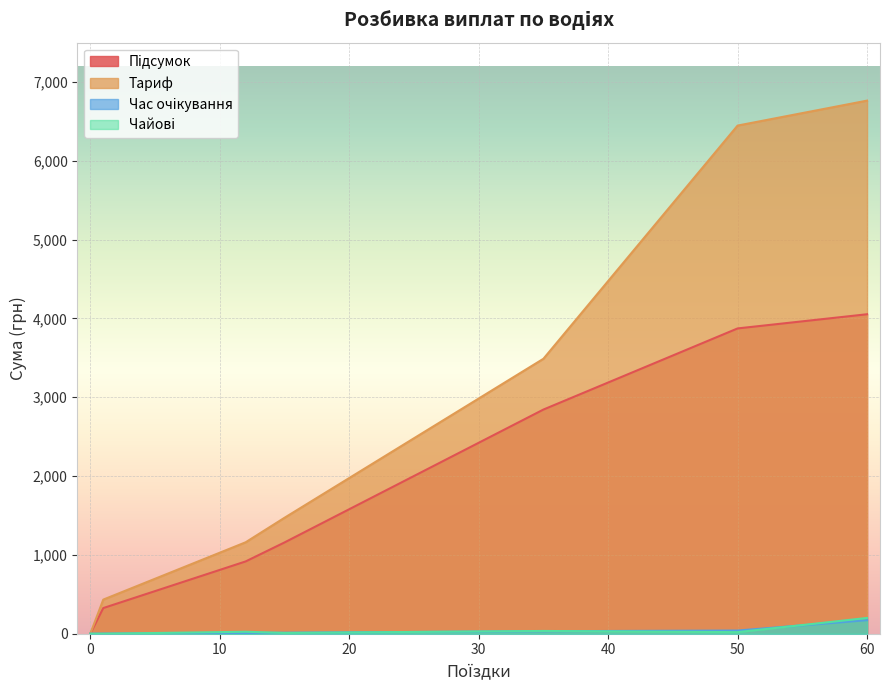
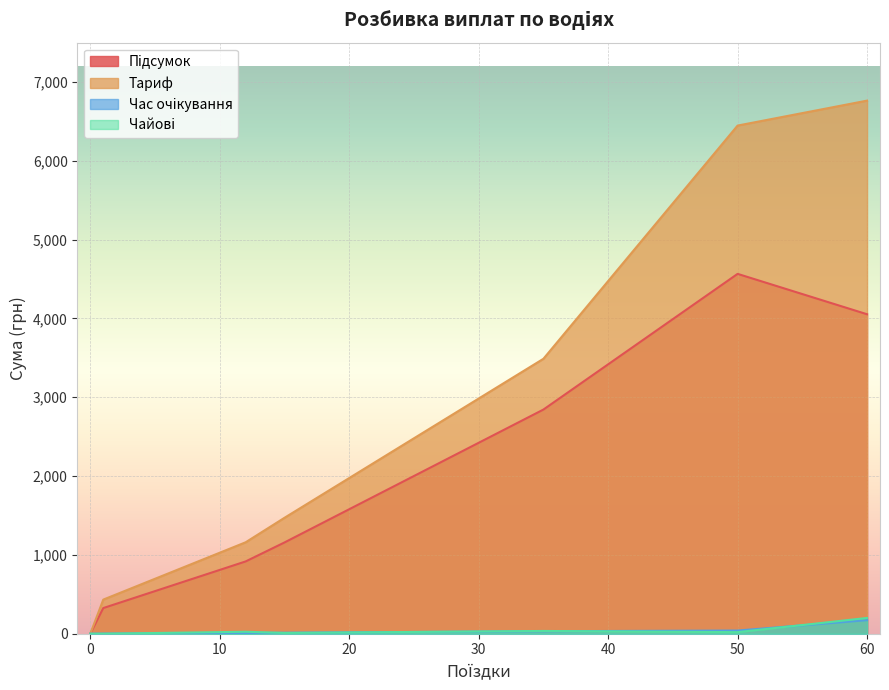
  {
    "Підсумок": {
-     "50": "3,900",
+     "50": "4,600",
      "60": "4,100"
    },
    "Тариф": {
      "50": "6,400",
      "60": "6,800"
    }
  }
